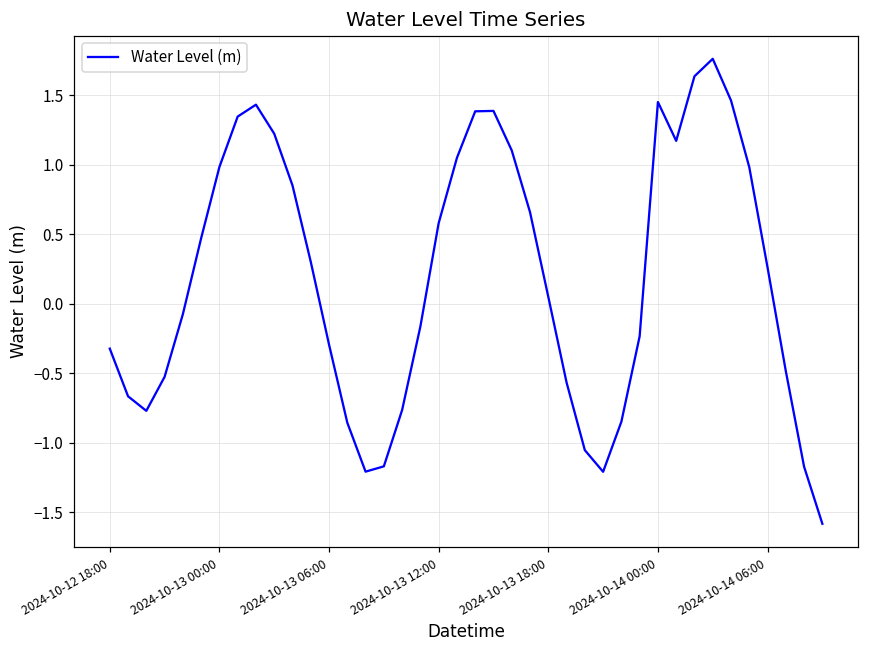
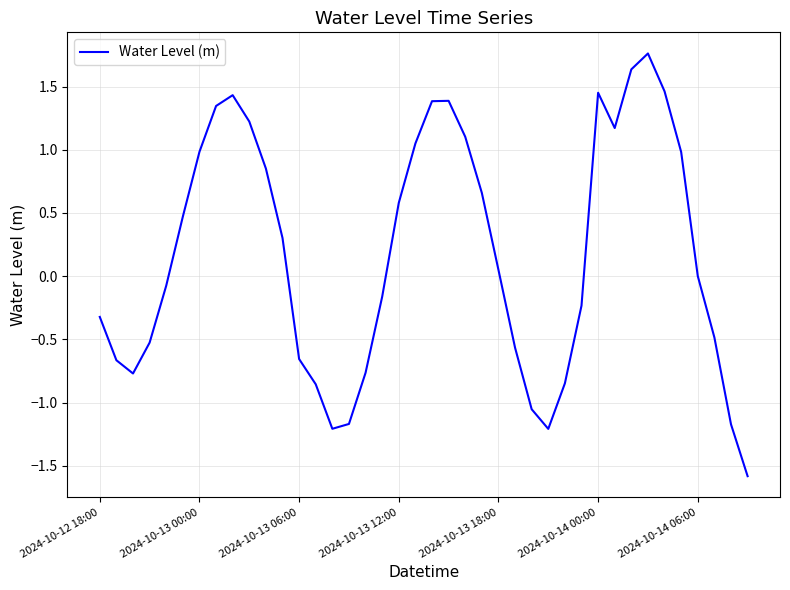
  {
    "2024-10-12 18:00": -0.32,
    "2024-10-13 00:00": 0.98,
-   "2024-10-13 06:00": -0.29,
+   "2024-10-13 06:00": -0.66,
    "2024-10-13 12:00": 0.58,
    "2024-10-13 18:00": 0.05,
    "2024-10-14 00:00": 1.45,
-   "2024-10-14 06:00": 0.26
+   "2024-10-14 06:00": 0.00
  }
